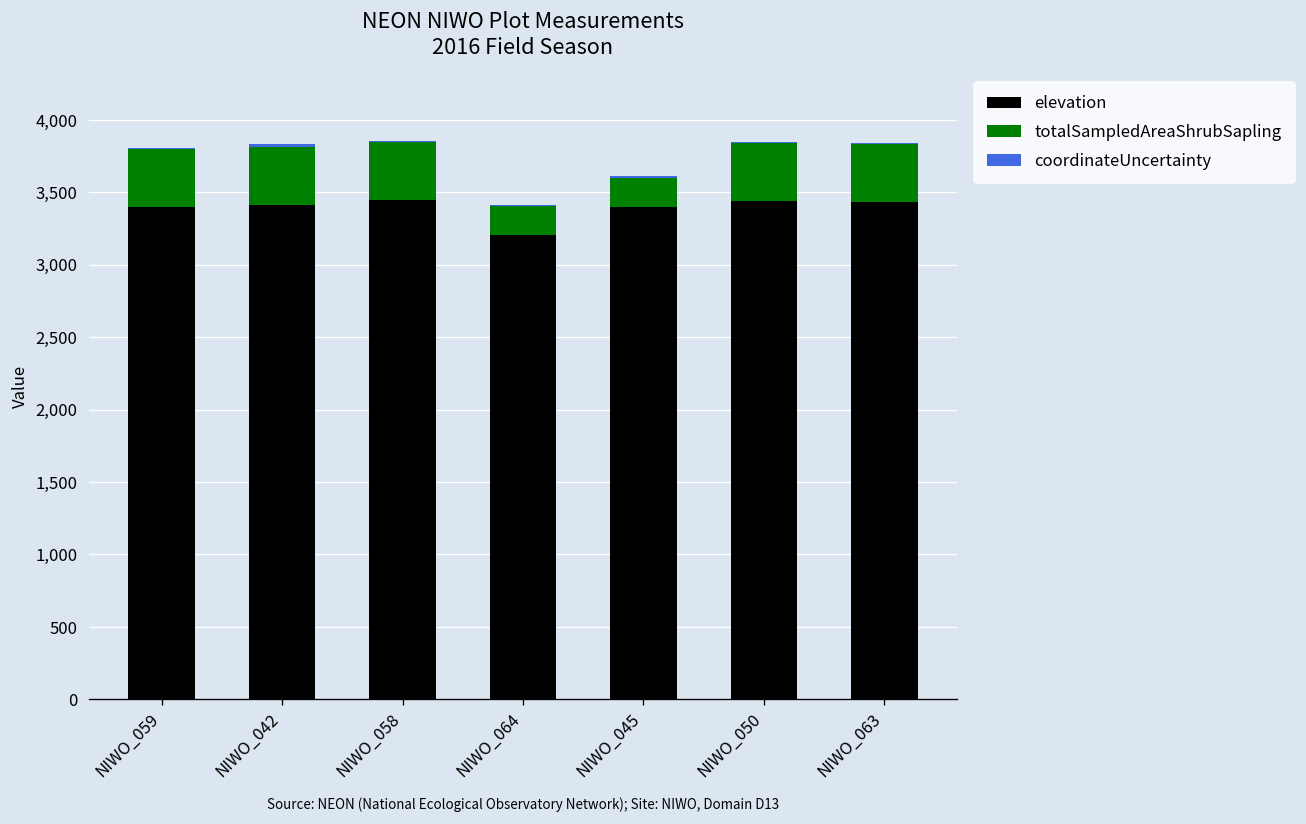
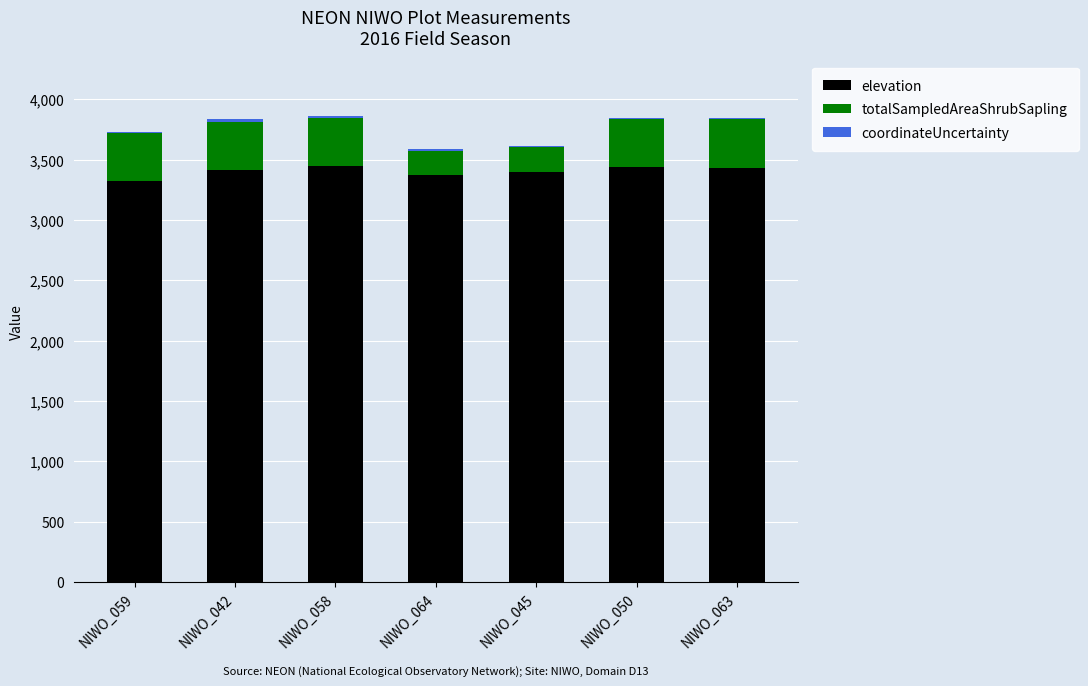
  {
    "elevation": {
-     "NIWO_059": "3,400",
+     "NIWO_059": "3,320",
      "NIWO_042": "3,410",
      "NIWO_058": "3,450",
-     "NIWO_064": "3,200",
+     "NIWO_064": "3,370",
      "NIWO_045": "3,400",
      "NIWO_050": "3,440",
      "NIWO_063": "3,430"
    },
    "totalSampledAreaShrubSapling": {
      "NIWO_059": "400",
      "NIWO_042": "400",
      "NIWO_058": "400",
      "NIWO_064": "200",
      "NIWO_045": "200",
      "NIWO_050": "400",
      "NIWO_063": "400"
    }
  }
